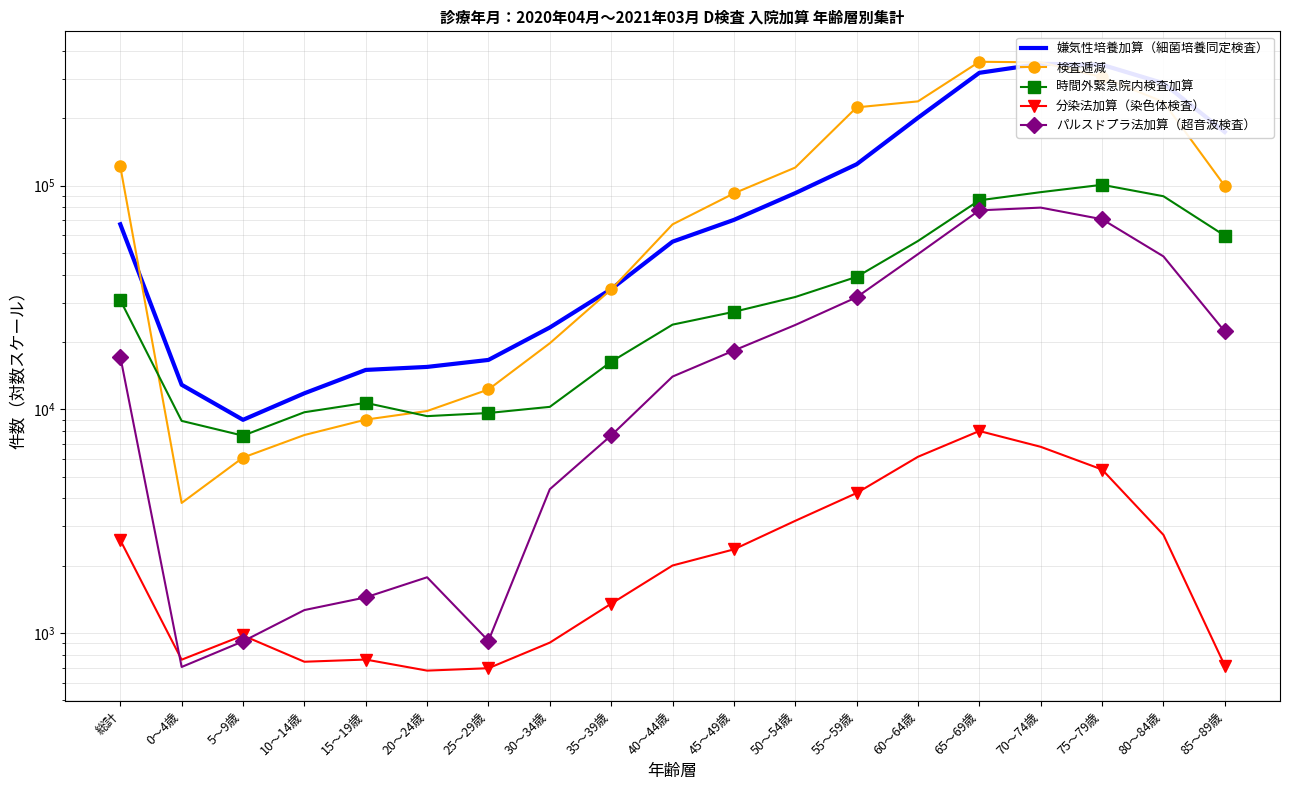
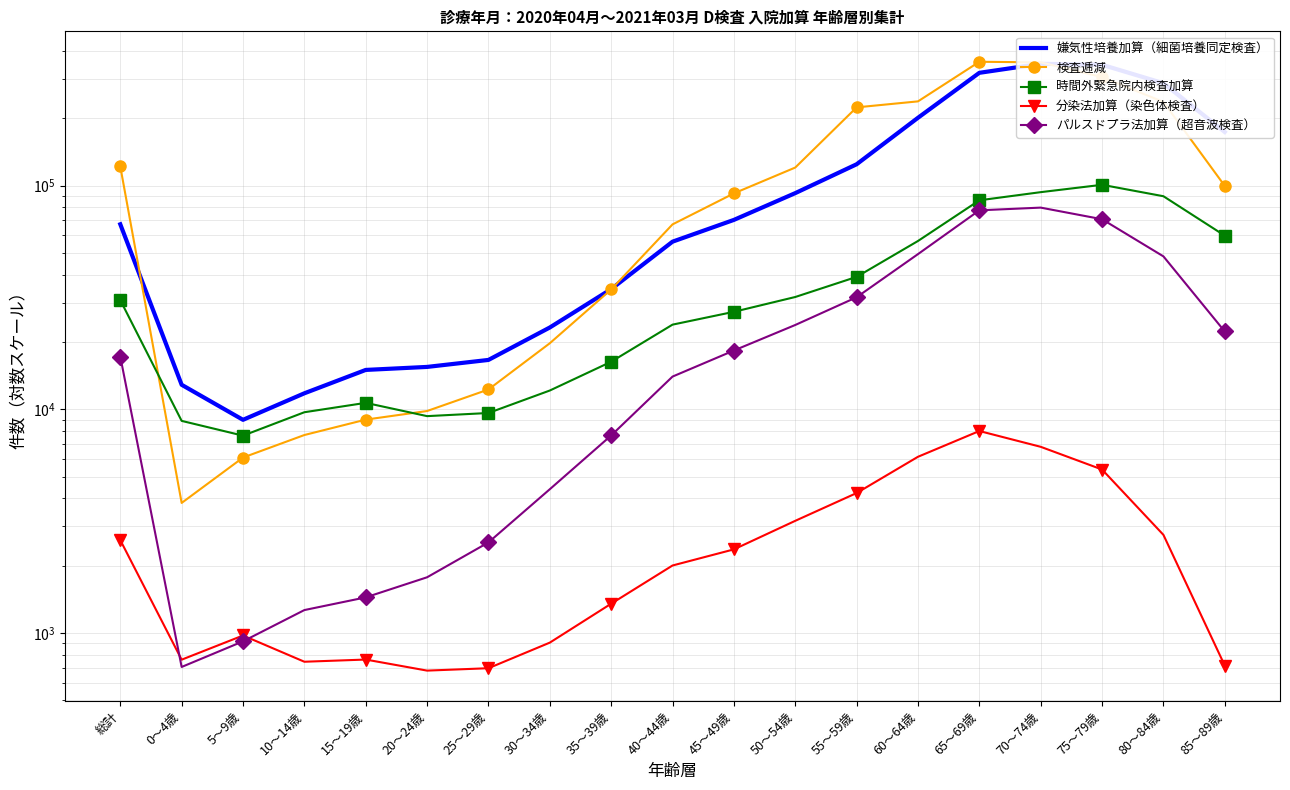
  {
    "嫌気性培養加算（細菌培養同定検査）": {
      "総計": 67000,
      "0～4歳": 13000,
      "5～9歳": 9000,
      "10～14歳": 12000,
      "15～19歳": 15000,
      "20～24歳": 15000,
      "25～29歳": 17000,
      "30～34歳": 23000,
      "40～44歳": 56000,
      "45～49歳": 70000,
      "50～54歳": 93000,
      "55～59歳": 120000,
      "60～64歳": 200000,
      "65～69歳": 320000
    },
    "検査逓減": {
      "総計": 120000,
      "0～4歳": 3800,
      "5～9歳": 6100,
      "10～14歳": 7700,
      "15～19歳": 9000,
      "20～24歳": 10000,
      "25～29歳": 12000,
      "30～34歳": 20000,
      "40～44歳": 67000,
      "45～49歳": 92000,
      "50～54歳": 120000,
      "55～59歳": 220000,
      "60～64歳": 240000,
      "65～69歳": 360000,
      "85～89歳": 100000
    },
    "時間外緊急院内検査加算": {
      "総計": 31000,
      "0～4歳": 8900,
      "5～9歳": 7600,
      "10～14歳": 9700,
      "15～19歳": 11000,
      "20～24歳": 9300,
      "25～29歳": 9600,
-     "30～34歳": 10000,
+     "30～34歳": 12000,
      "35～39歳": 16000,
      "40～44歳": 24000,
      "45～49歳": 27000,
      "50～54歳": 32000,
      "55～59歳": 39000,
      "60～64歳": 57000,
      "65～69歳": 86000,
      "70～74歳": 94000,
      "75～79歳": 100000,
      "80～84歳": 90000,
      "85～89歳": 60000
    },
    "分染法加算（染色体検査）": {
      "総計": 2600,
      "0～4歳": 760,
      "5～9歳": 1000,
      "10～14歳": 750,
      "15～19歳": 760,
      "20～24歳": 680,
      "25～29歳": 700,
      "30～34歳": 910,
      "35～39歳": 1400,
      "40～44歳": 2000,
      "45～49歳": 2400,
      "50～54歳": 3200,
      "55～59歳": 4200,
      "60～64歳": 6100,
      "65～69歳": 8000,
      "70～74歳": 6800,
      "75～79歳": 5400,
      "80～84歳": 2800,
      "85～89歳": 720
    },
    "パルスドプラ法加算（超音波検査）": {
      "総計": 17000,
      "0～4歳": 710,
      "5～9歳": 920,
      "10～14歳": 1300,
      "15～19歳": 1400,
      "20～24歳": 1800,
-     "25～29歳": 920,
+     "25～29歳": 2500,
      "30～34歳": 4400,
      "35～39歳": 7600,
      "40～44歳": 14000,
      "45～49歳": 18000,
      "50～54歳": 24000,
      "55～59歳": 32000,
      "60～64歳": 49000,
      "65～69歳": 78000,
      "70～74歳": 80000,
      "75～79歳": 71000,
      "80～84歳": 48000,
      "85～89歳": 22000
    }
  }
